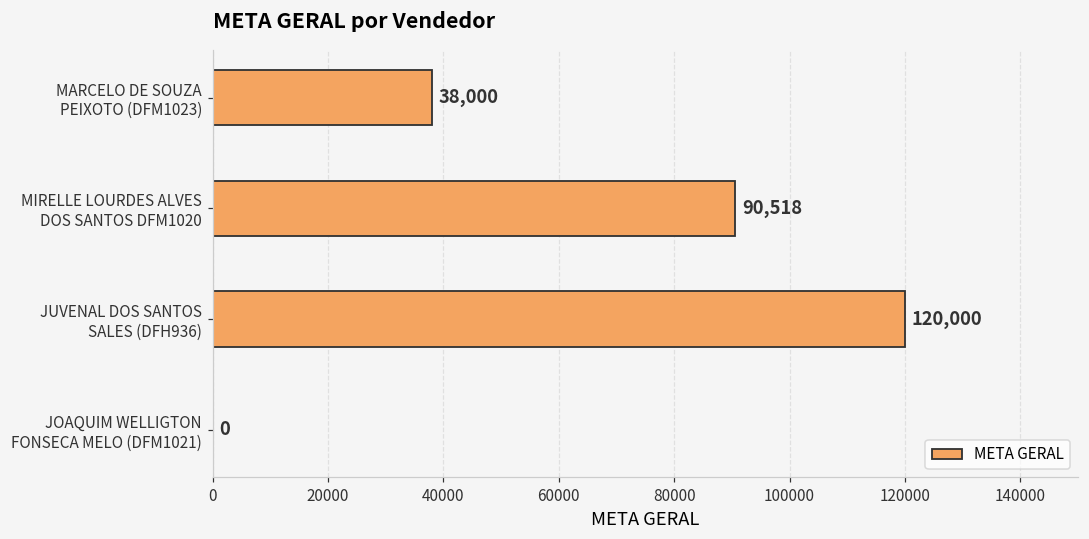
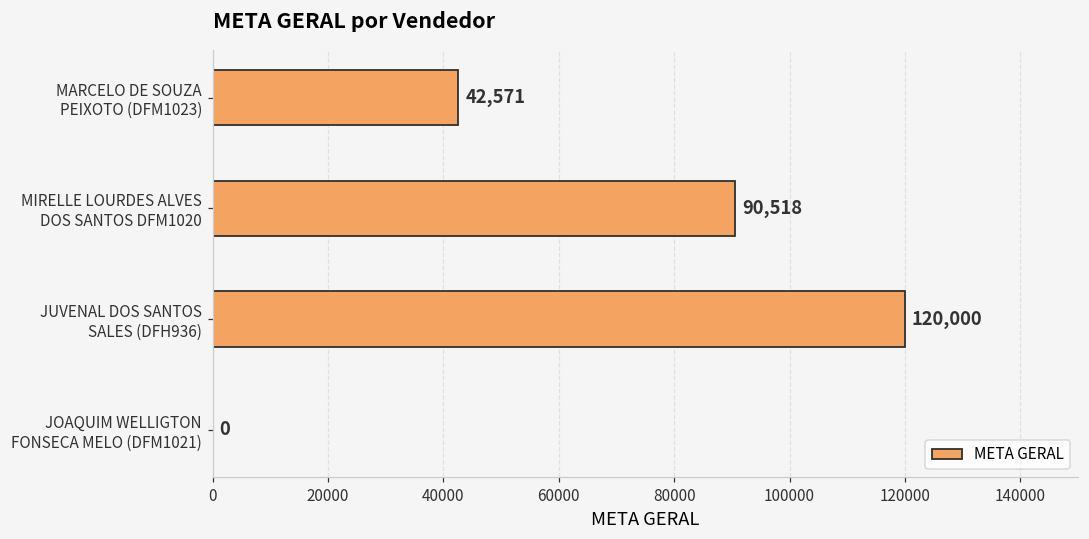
  {
-   "MARCELO DE SOUZA PEIXOTO (DFM1023)": "38,000",
+   "MARCELO DE SOUZA PEIXOTO (DFM1023)": "42,571",
    "MIRELLE LOURDES ALVES DOS SANTOS DFM1020": "90,518",
    "JUVENAL DOS SANTOS SALES (DFH936)": "120,000",
    "JOAQUIM WELLIGTON FONSECA MELO (DFM1021)": "0"
  }
